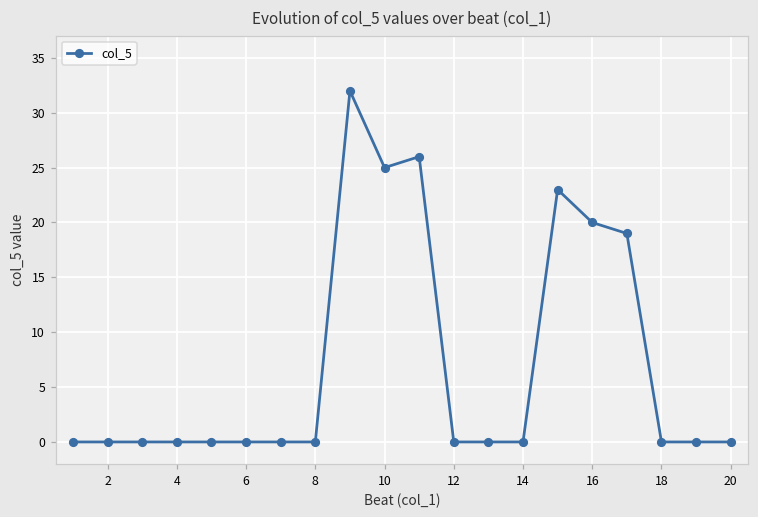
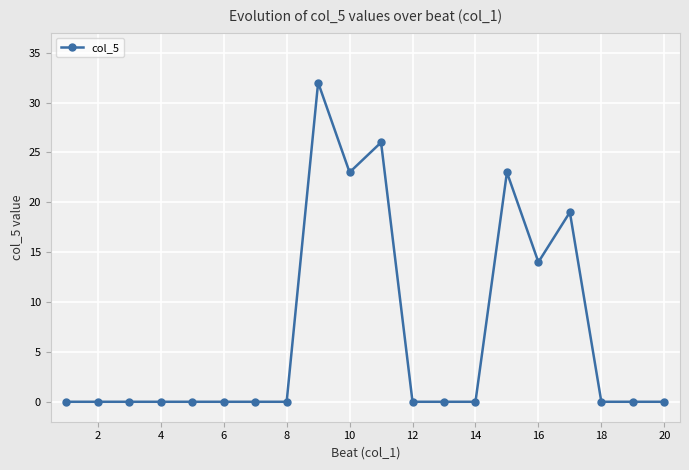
  {
    "2": 0,
    "4": 0,
    "6": 0,
    "8": 0,
-   "10": 25,
+   "10": 23,
    "12": 0,
    "14": 0,
-   "16": 20,
+   "16": 14,
    "18": 0,
    "20": 0
  }
